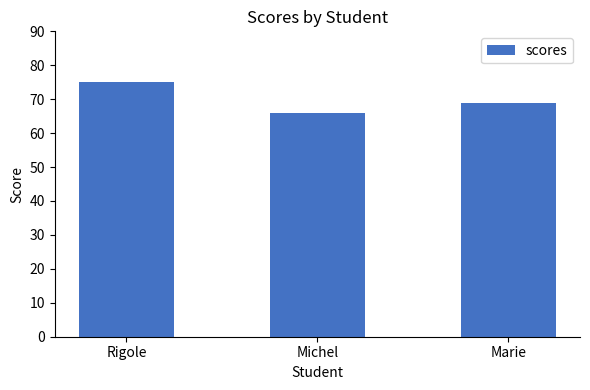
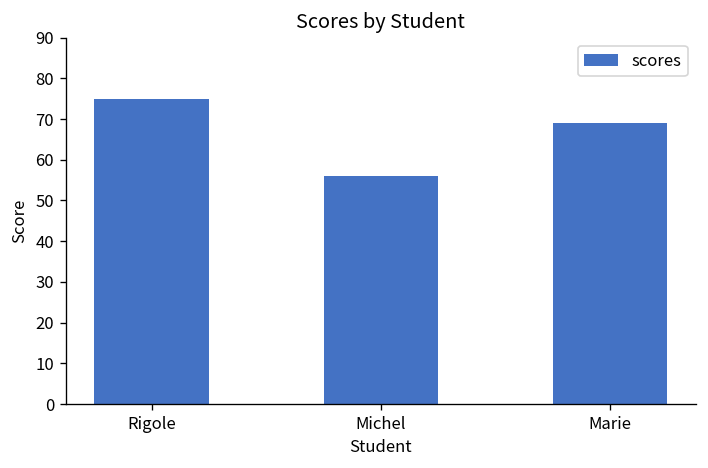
  {
    "Rigole": 75,
-   "Michel": 66,
+   "Michel": 56,
    "Marie": 69
  }
